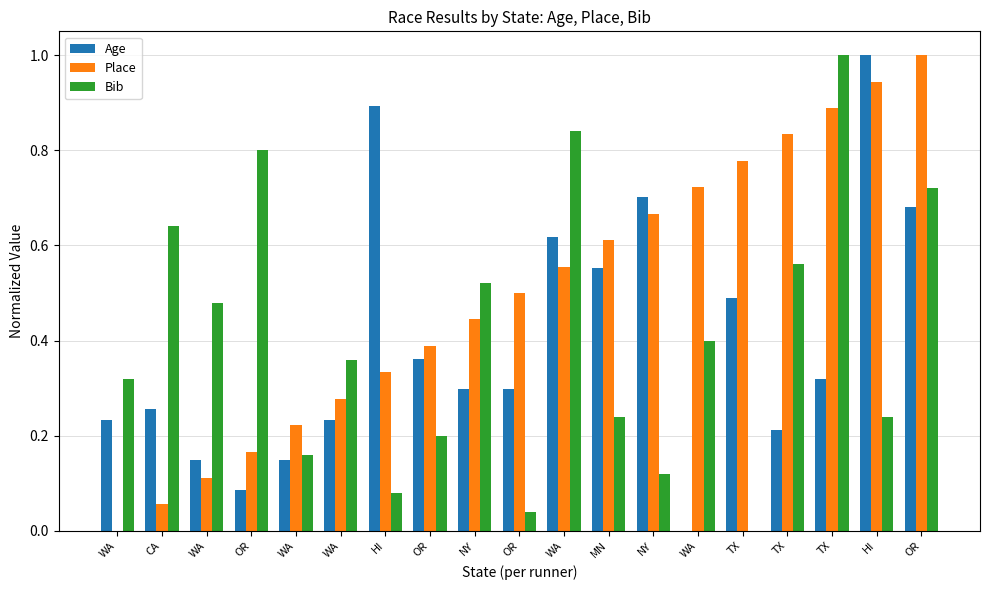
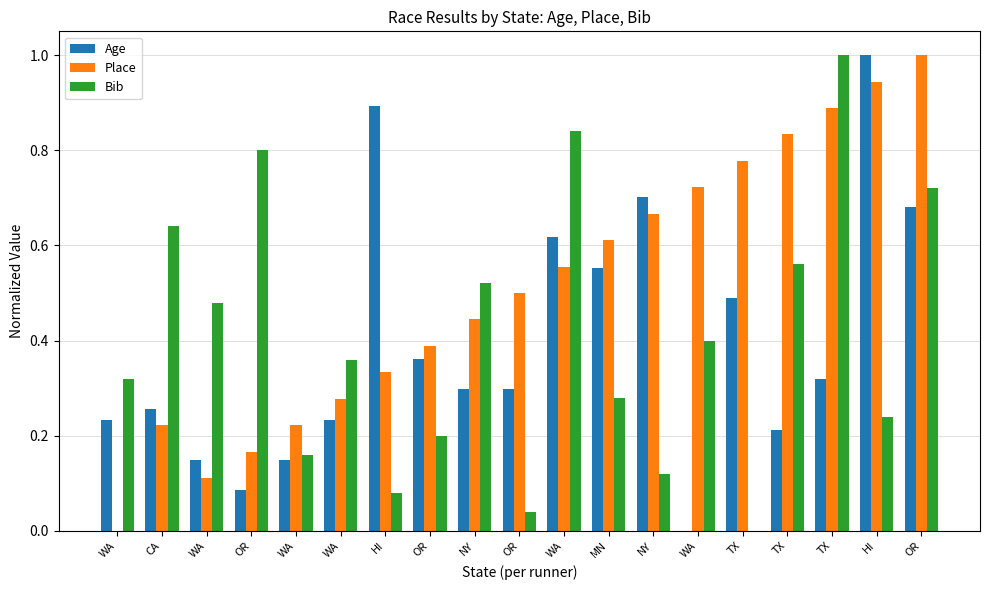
  {
    "Age": {
      "CA": 0.26,
      "MN": 0.55
    },
    "Place": {
-     "CA": 0.06,
+     "CA": 0.22,
      "MN": 0.61
    },
    "Bib": {
      "CA": 0.64,
-     "MN": 0.24
+     "MN": 0.28
    }
  }
